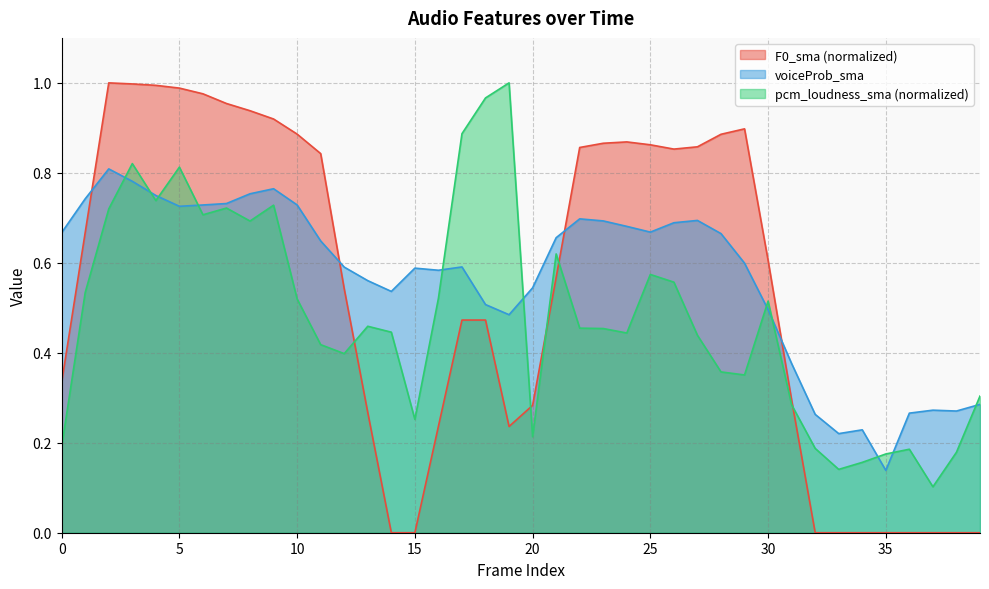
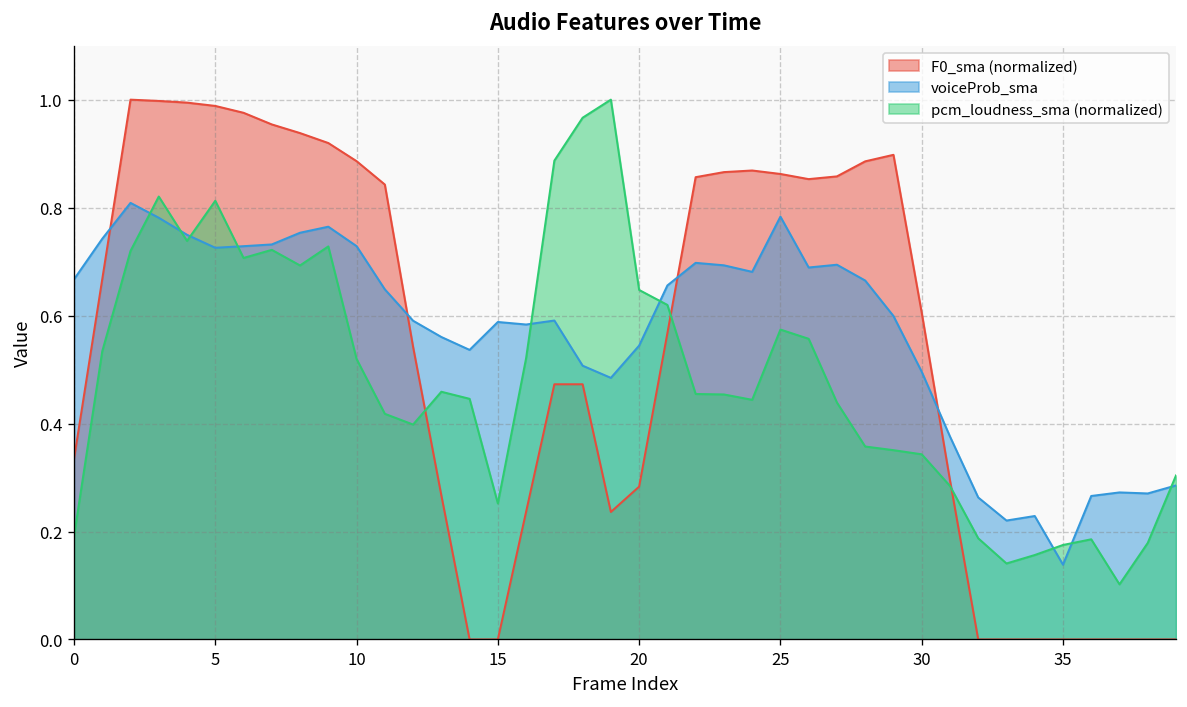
  {
    "F0_sma (normalized)": {
      "0": 0.33,
      "5": 0.99,
      "10": 0.89,
      "15": 0.00,
      "20": 0.28,
      "25": 0.86,
      "30": 0.61,
      "35": 0.00
    },
    "voiceProb_sma": {
      "0": 0.67,
      "5": 0.73,
      "10": 0.73,
      "15": 0.59,
      "20": 0.54,
-     "25": 0.67,
+     "25": 0.78,
      "30": 0.50,
      "35": 0.14
    },
    "pcm_loudness_sma (normalized)": {
      "0": 0.19,
      "5": 0.81,
      "10": 0.52,
      "15": 0.25,
-     "20": 0.21,
+     "20": 0.65,
      "25": 0.57,
-     "30": 0.51,
+     "30": 0.34,
      "35": 0.18
    }
  }
